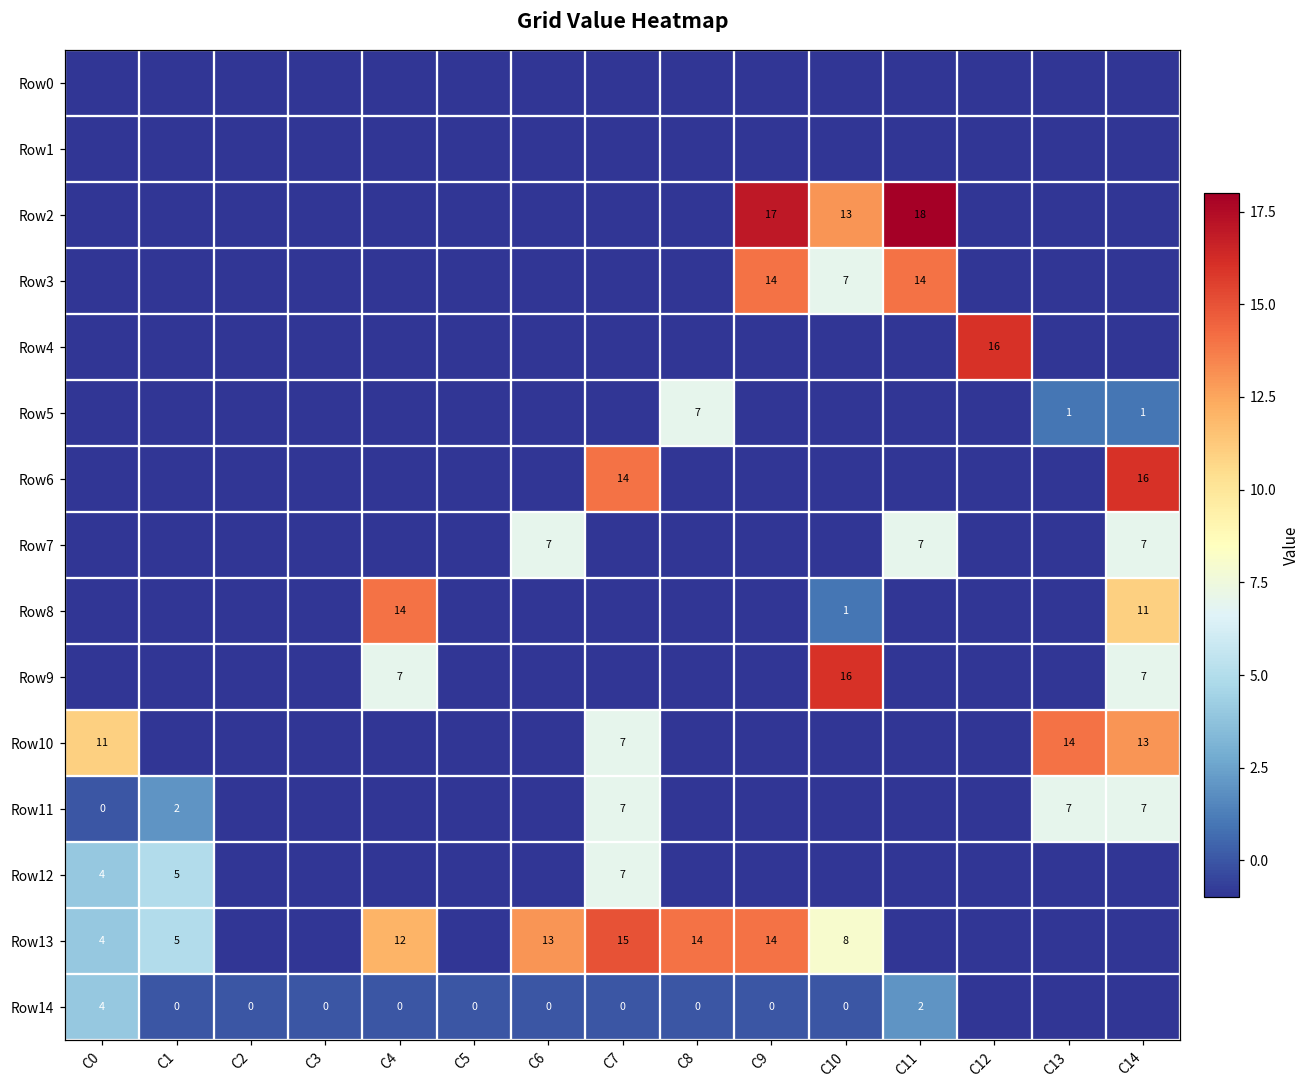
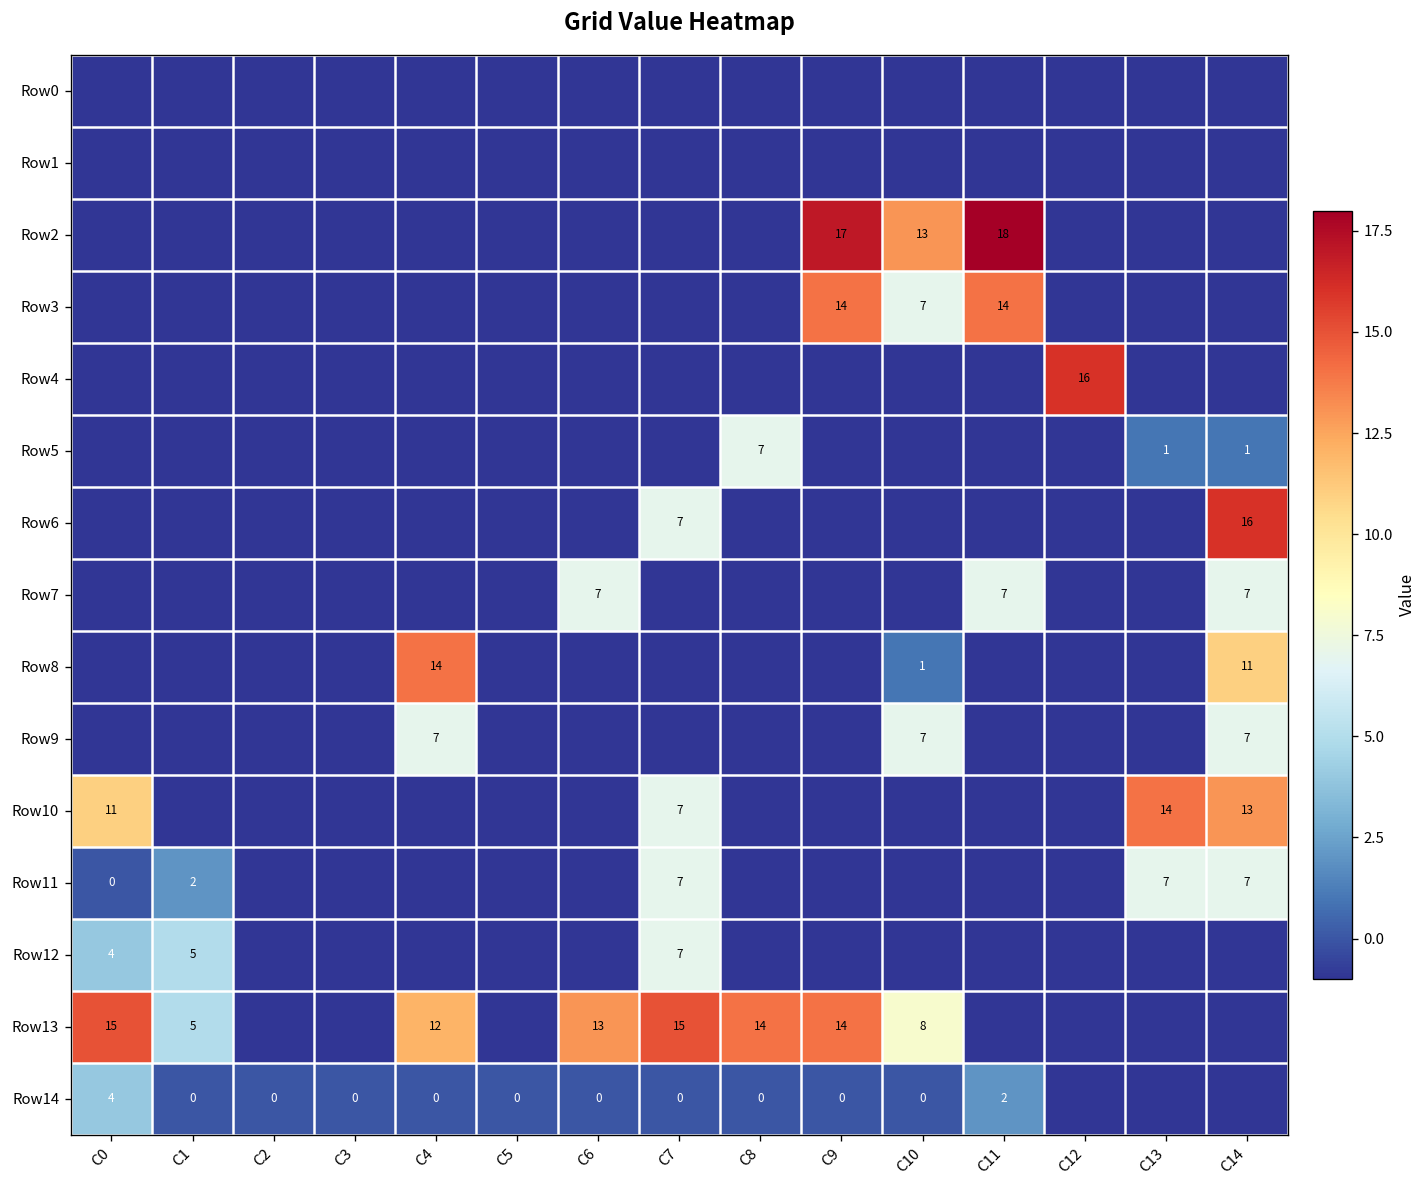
  {
    "Row2": {
      "C9": 17,
      "C10": 13,
      "C11": 18
    },
    "Row3": {
      "C9": 14,
      "C10": 7,
      "C11": 14
    },
    "Row4": {
      "C12": 16
    },
    "Row5": {
      "C8": 7,
      "C13": 1,
      "C14": 1
    },
    "Row6": {
-     "C7": 14,
+     "C7": 7,
      "C14": 16
    },
    "Row7": {
      "C6": 7,
      "C11": 7,
      "C14": 7
    },
    "Row8": {
      "C4": 14,
      "C10": 1,
      "C14": 11
    },
    "Row9": {
      "C4": 7,
-     "C10": 16,
+     "C10": 7,
      "C14": 7
    },
    "Row10": {
      "C0": 11,
      "C7": 7,
      "C13": 14,
      "C14": 13
    },
    "Row11": {
      "C0": 0,
      "C1": 2,
      "C7": 7,
      "C13": 7,
      "C14": 7
    },
    "Row12": {
      "C0": 4,
      "C1": 5,
      "C7": 7
    },
    "Row13": {
-     "C0": 4,
+     "C0": 15,
      "C1": 5,
      "C4": 12,
      "C6": 13,
      "C7": 15,
      "C8": 14,
      "C9": 14,
      "C10": 8
    },
    "Row14": {
      "C0": 4,
      "C1": 0,
      "C2": 0,
      "C3": 0,
      "C4": 0,
      "C5": 0,
      "C6": 0,
      "C7": 0,
      "C8": 0,
      "C9": 0,
      "C10": 0,
      "C11": 2
    }
  }
